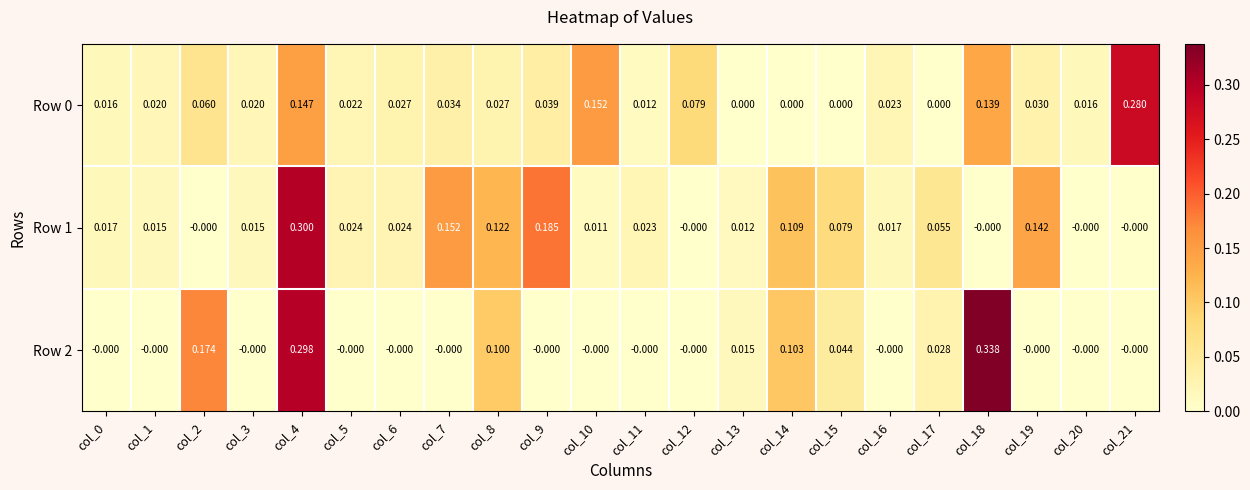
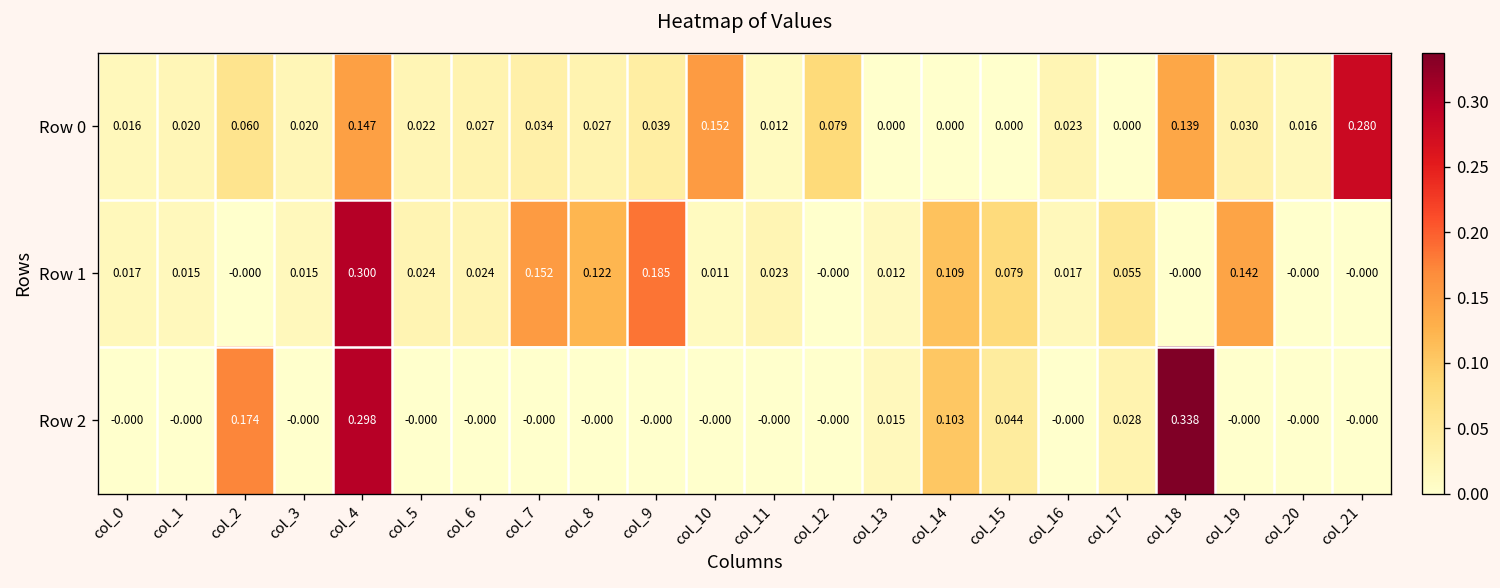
  {
    "Row 0": {
      "col_0": 0.016,
      "col_1": 0.020,
      "col_2": 0.060,
      "col_3": 0.020,
      "col_4": 0.147,
      "col_5": 0.022,
      "col_6": 0.027,
      "col_7": 0.034,
      "col_8": 0.027,
      "col_9": 0.039,
      "col_10": 0.152,
      "col_11": 0.012,
      "col_12": 0.079,
      "col_13": 0.000,
      "col_14": 0.000,
      "col_15": 0.000,
      "col_16": 0.023,
      "col_17": 0.000,
      "col_18": 0.139,
      "col_19": 0.030,
      "col_20": 0.016,
      "col_21": 0.280
    },
    "Row 1": {
      "col_0": 0.017,
      "col_1": 0.015,
      "col_2": -0.000,
      "col_3": 0.015,
      "col_4": 0.300,
      "col_5": 0.024,
      "col_6": 0.024,
      "col_7": 0.152,
      "col_8": 0.122,
      "col_9": 0.185,
      "col_10": 0.011,
      "col_11": 0.023,
      "col_12": -0.000,
      "col_13": 0.012,
      "col_14": 0.109,
      "col_15": 0.079,
      "col_16": 0.017,
      "col_17": 0.055,
      "col_18": -0.000,
      "col_19": 0.142,
      "col_20": -0.000,
      "col_21": -0.000
    },
    "Row 2": {
      "col_0": -0.000,
      "col_1": -0.000,
      "col_2": 0.174,
      "col_3": -0.000,
      "col_4": 0.298,
      "col_5": -0.000,
      "col_6": -0.000,
      "col_7": -0.000,
-     "col_8": 0.100,
+     "col_8": -0.000,
      "col_9": -0.000,
      "col_10": -0.000,
      "col_11": -0.000,
      "col_12": -0.000,
      "col_13": 0.015,
      "col_14": 0.103,
      "col_15": 0.044,
      "col_16": -0.000,
      "col_17": 0.028,
      "col_18": 0.338,
      "col_19": -0.000,
      "col_20": -0.000,
      "col_21": -0.000
    }
  }
